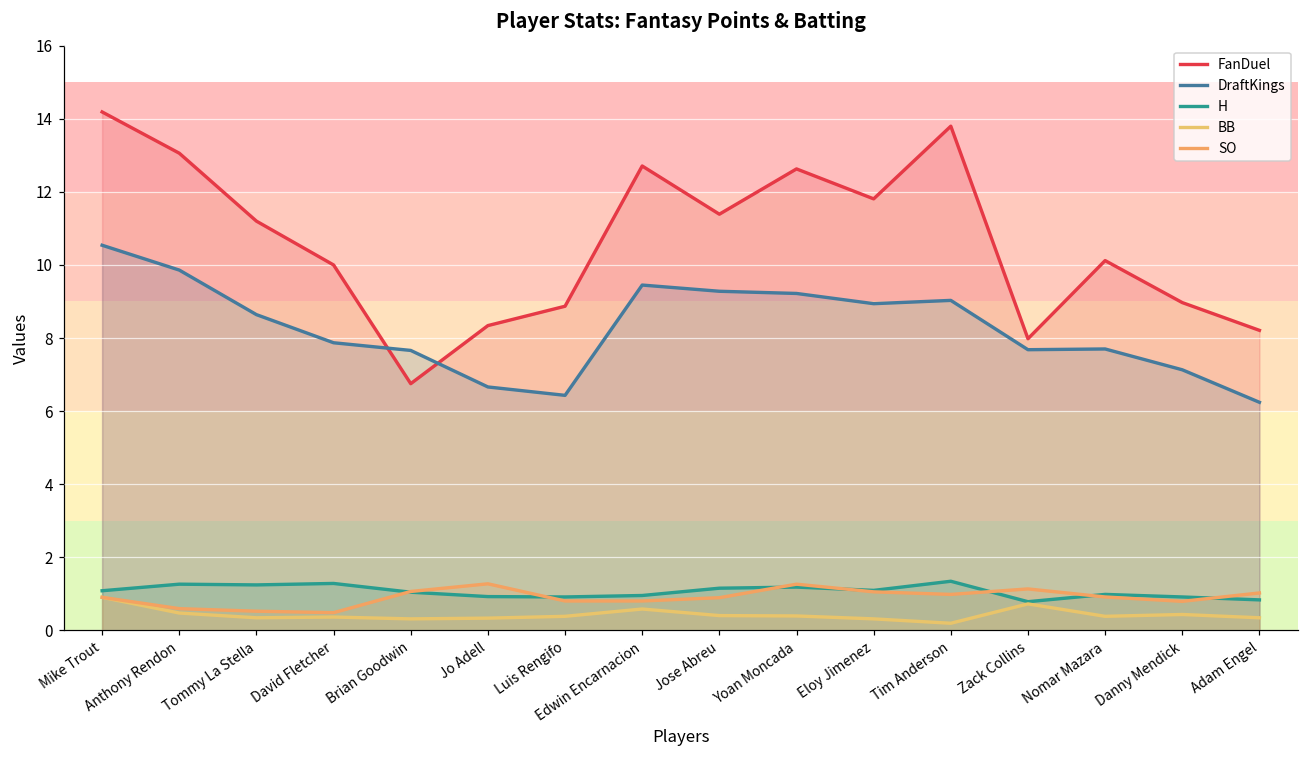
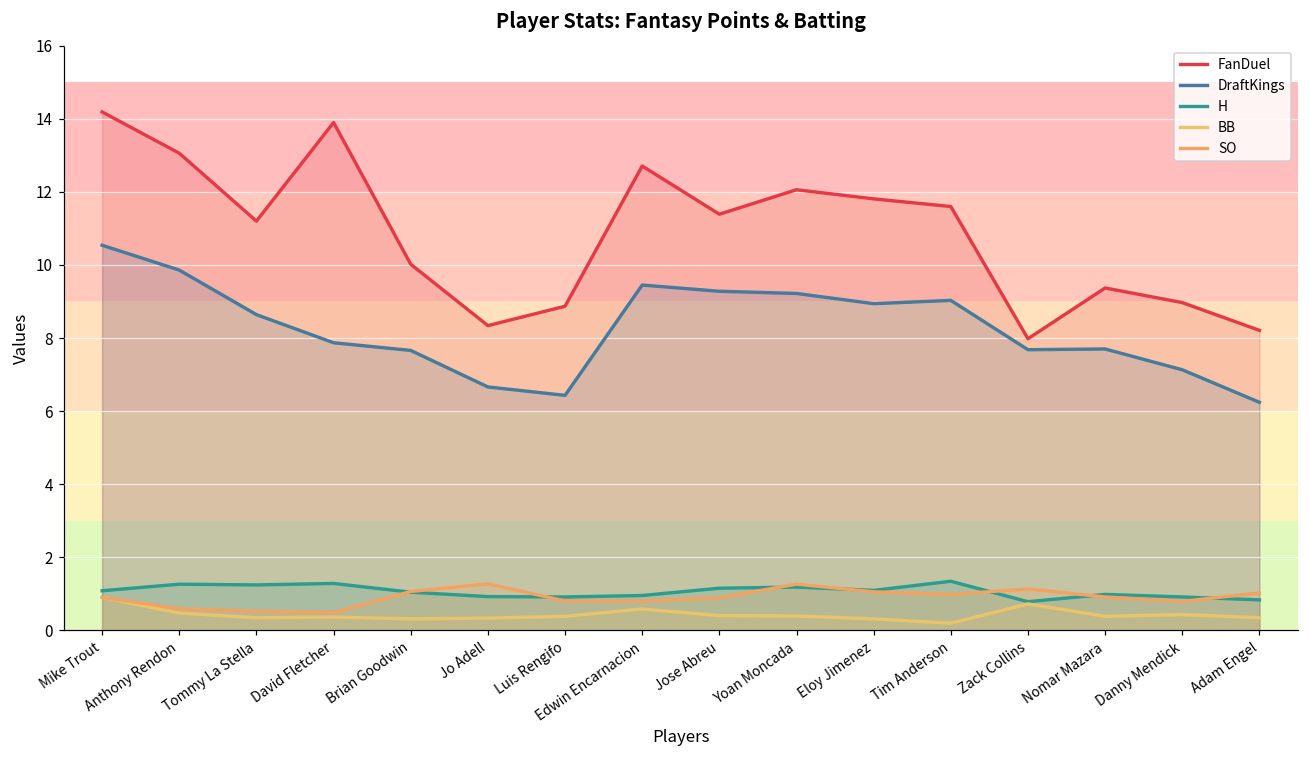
  {
    "FanDuel": {
      "Mike Trout": 14.2,
      "Anthony Rendon": 13.1,
      "Tommy La Stella": 11.2,
-     "David Fletcher": 10.0,
-     "Brian Goodwin": 6.8,
+     "David Fletcher": 13.9,
+     "Brian Goodwin": 10.0,
      "Jo Adell": 8.3,
      "Luis Rengifo": 8.9,
      "Edwin Encarnacion": 12.7,
      "Jose Abreu": 11.4,
-     "Yoan Moncada": 12.6,
+     "Yoan Moncada": 12.1,
      "Eloy Jimenez": 11.8,
-     "Tim Anderson": 13.8,
+     "Tim Anderson": 11.6,
      "Zack Collins": 8.0,
-     "Nomar Mazara": 10.1,
+     "Nomar Mazara": 9.4,
      "Danny Mendick": 9.0,
      "Adam Engel": 8.2
    }
  }
